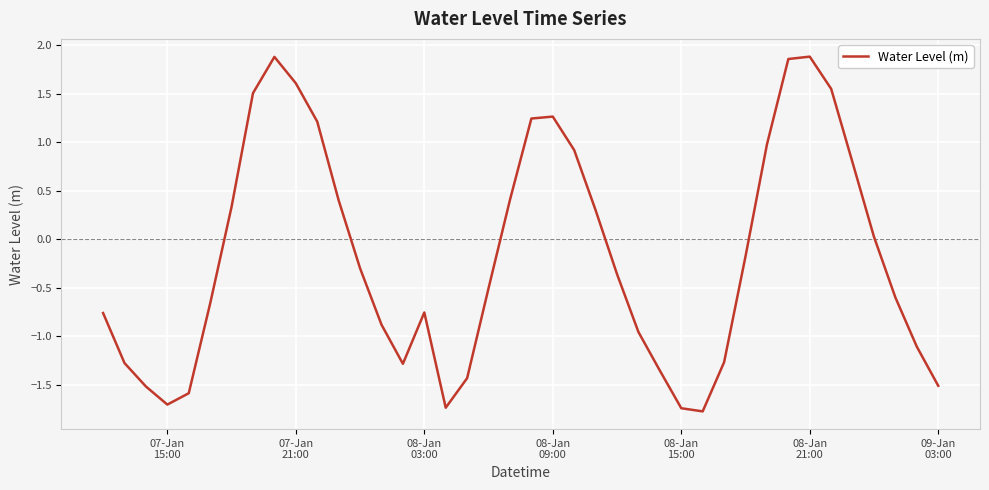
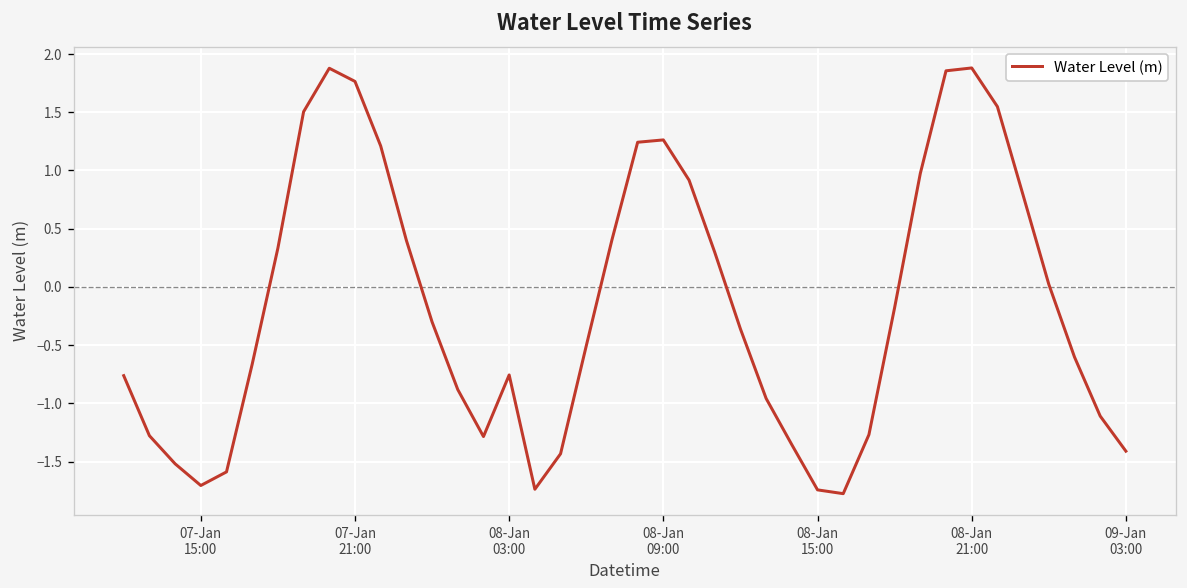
  {
    "07-Jan 15:00": -1.7,
-   "07-Jan 21:00": 1.6,
+   "07-Jan 21:00": 1.8,
    "08-Jan 03:00": -0.8,
    "08-Jan 09:00": 1.3,
    "08-Jan 15:00": -1.7,
    "08-Jan 21:00": 1.9,
-   "09-Jan 03:00": -1.5
+   "09-Jan 03:00": -1.4
  }
